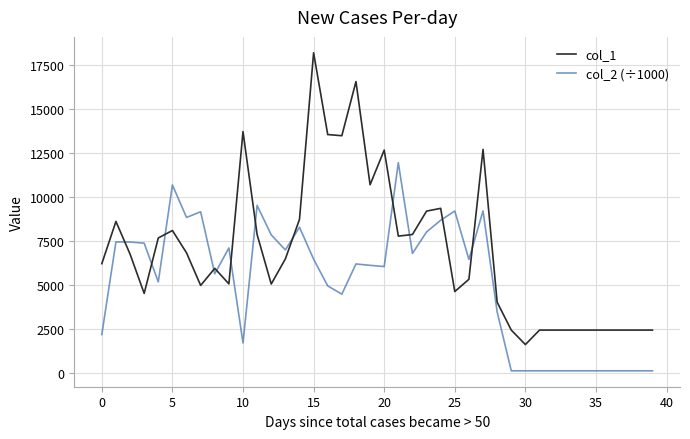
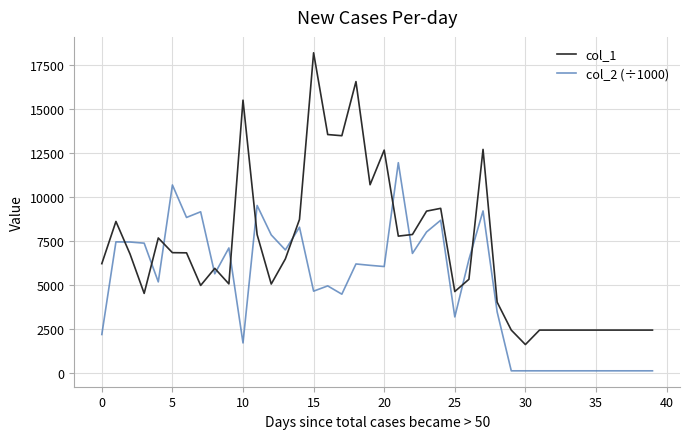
  {
    "col_1": {
      "0": 6200,
-     "5": 8100,
-     "10": 13700,
+     "5": 6800,
+     "10": 15500,
      "15": 18200,
      "20": 12600,
      "25": 4600,
      "30": 1600,
      "35": 2400
    },
    "col_2 (÷1000)": {
      "0": 2200,
      "5": 10700,
      "10": 1700,
-     "15": 6500,
+     "15": 4700,
      "20": 6000,
-     "25": 9200,
+     "25": 3200,
      "30": 100,
      "35": 100
    }
  }
